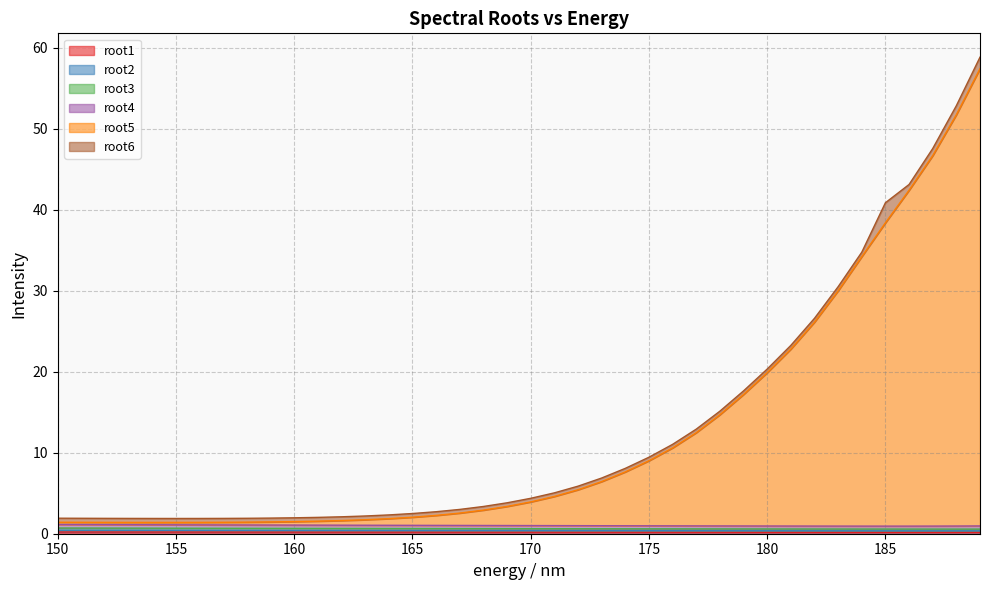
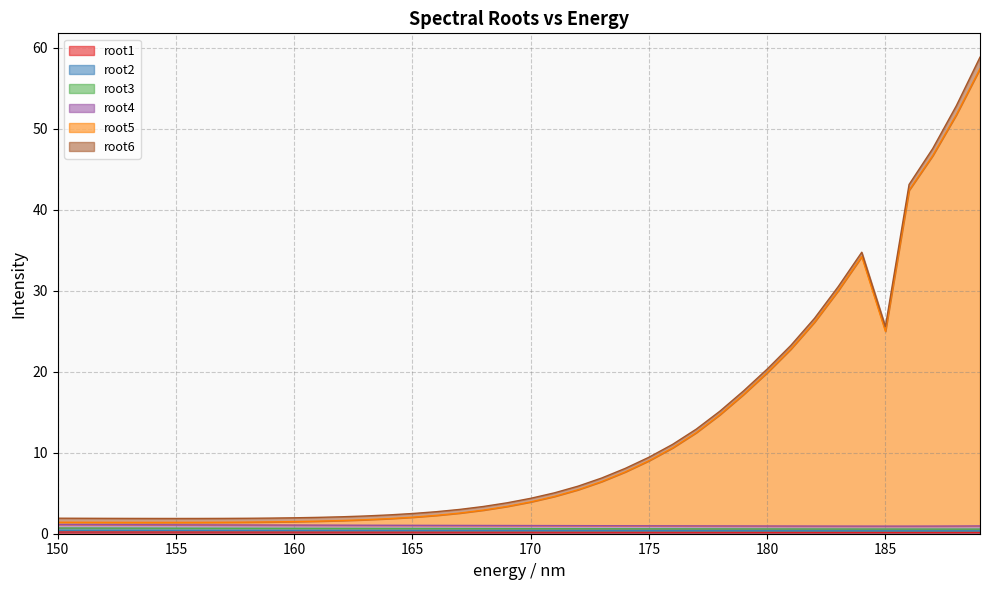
  {
    "root4": {
      "160": 0,
      "165": 0,
      "170": 0,
      "175": 0,
      "180": 0,
      "185": 0
    },
    "root5": {
      "160": 0,
      "165": 1,
      "170": 3,
      "175": 8,
      "180": 19,
-     "185": 37
+     "185": 24
    },
    "root6": {
      "150": 1,
      "155": 0,
      "160": 0,
      "165": 0,
      "170": 0,
      "175": 0,
      "180": 0,
-     "185": 2
+     "185": 1
    }
  }
